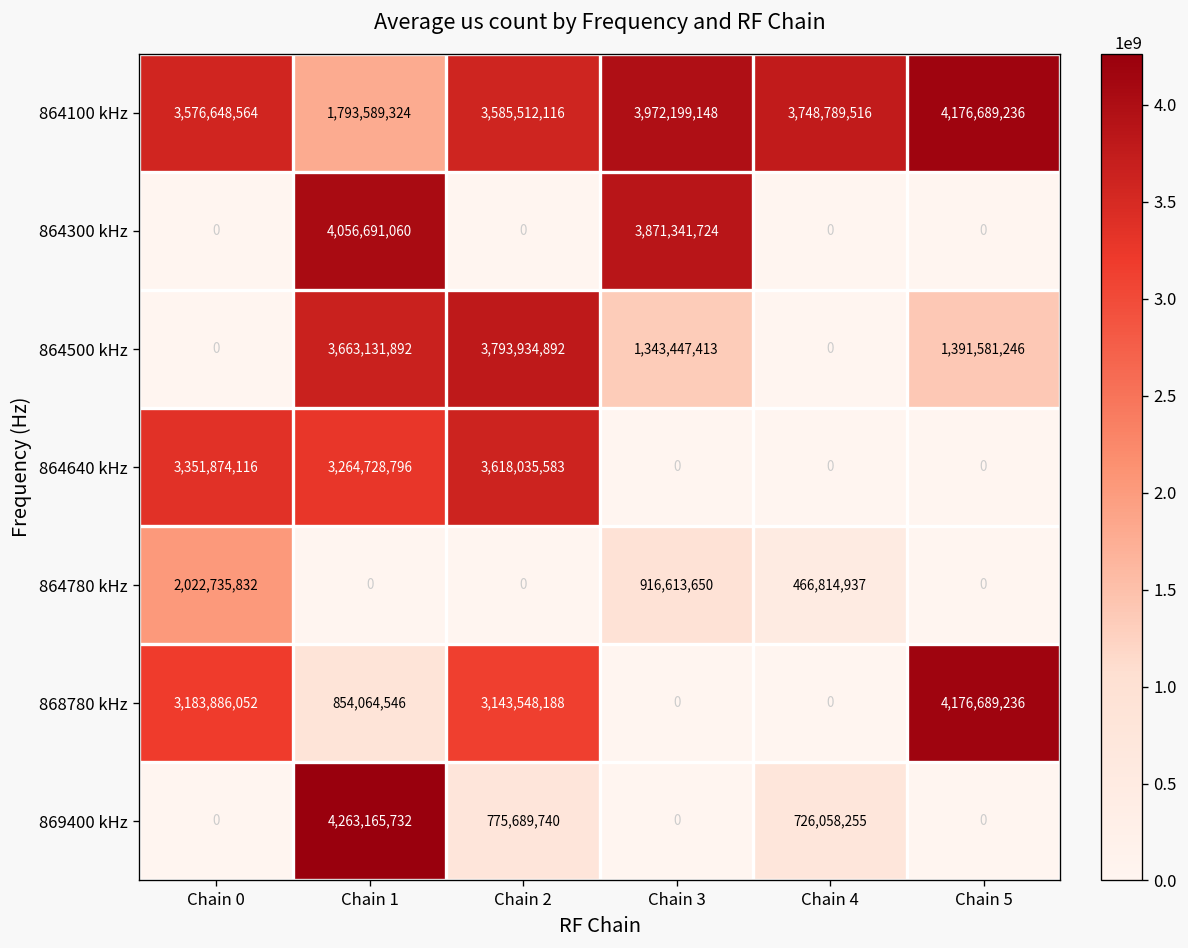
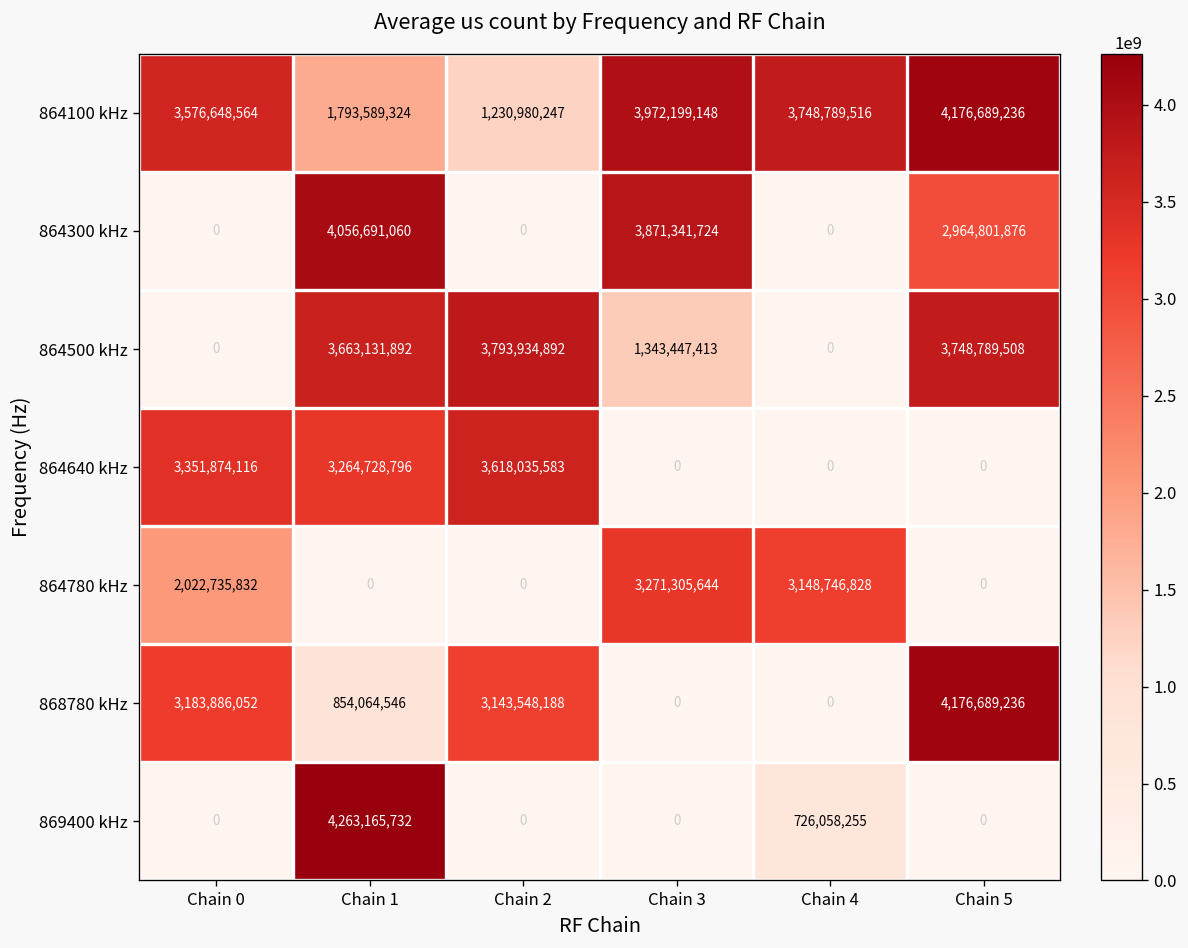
  {
    "864100 kHz": {
      "Chain 0": "3,576,648,564",
      "Chain 1": "1,793,589,324",
-     "Chain 2": "3,585,512,116",
+     "Chain 2": "1,230,980,247",
      "Chain 3": "3,972,199,148",
      "Chain 4": "3,748,789,516",
      "Chain 5": "4,176,689,236"
    },
    "864300 kHz": {
      "Chain 0": "0",
      "Chain 1": "4,056,691,060",
      "Chain 2": "0",
      "Chain 3": "3,871,341,724",
      "Chain 4": "0",
-     "Chain 5": "0"
+     "Chain 5": "2,964,801,876"
    },
    "864500 kHz": {
      "Chain 0": "0",
      "Chain 1": "3,663,131,892",
      "Chain 2": "3,793,934,892",
      "Chain 3": "1,343,447,413",
      "Chain 4": "0",
-     "Chain 5": "1,391,581,246"
+     "Chain 5": "3,748,789,508"
    },
    "864640 kHz": {
      "Chain 0": "3,351,874,116",
      "Chain 1": "3,264,728,796",
      "Chain 2": "3,618,035,583",
      "Chain 3": "0",
      "Chain 4": "0",
      "Chain 5": "0"
    },
    "864780 kHz": {
      "Chain 0": "2,022,735,832",
      "Chain 1": "0",
      "Chain 2": "0",
-     "Chain 3": "916,613,650",
-     "Chain 4": "466,814,937",
+     "Chain 3": "3,271,305,644",
+     "Chain 4": "3,148,746,828",
      "Chain 5": "0"
    },
    "868780 kHz": {
      "Chain 0": "3,183,886,052",
      "Chain 1": "854,064,546",
      "Chain 2": "3,143,548,188",
      "Chain 3": "0",
      "Chain 4": "0",
      "Chain 5": "4,176,689,236"
    },
    "869400 kHz": {
      "Chain 0": "0",
      "Chain 1": "4,263,165,732",
-     "Chain 2": "775,689,740",
+     "Chain 2": "0",
      "Chain 3": "0",
      "Chain 4": "726,058,255",
      "Chain 5": "0"
    }
  }
